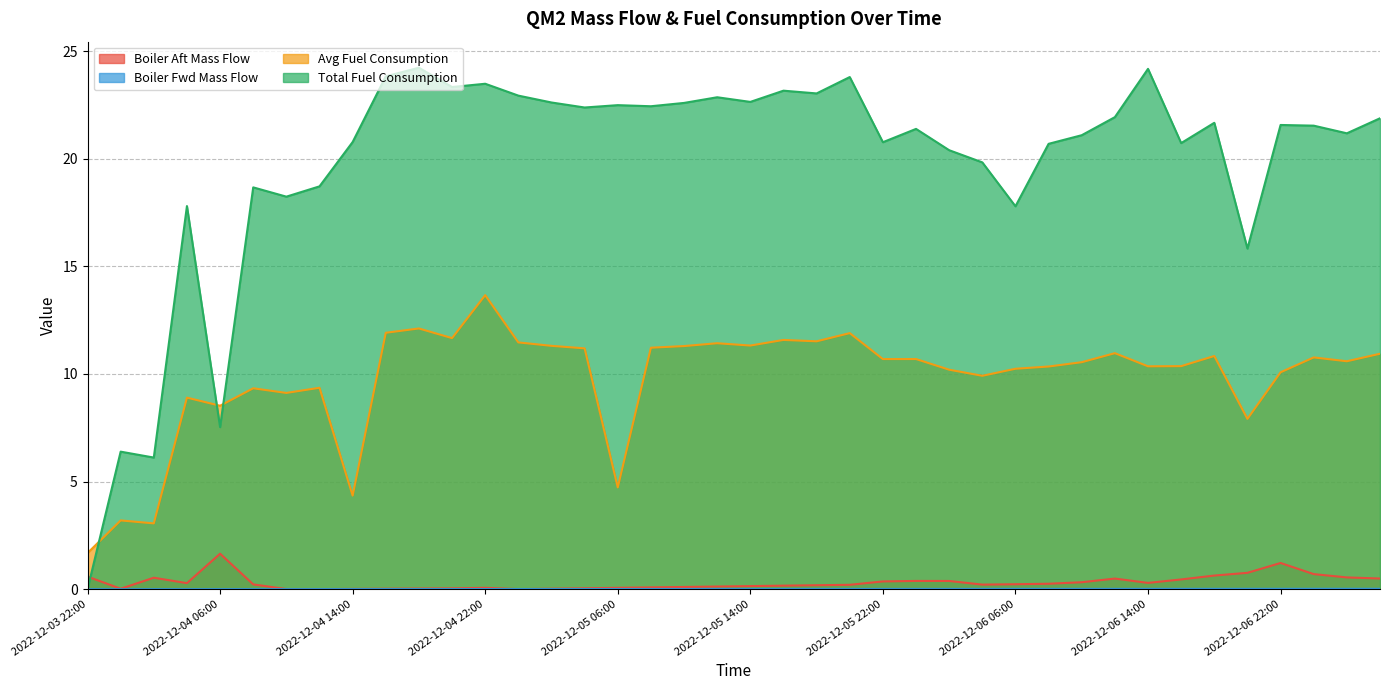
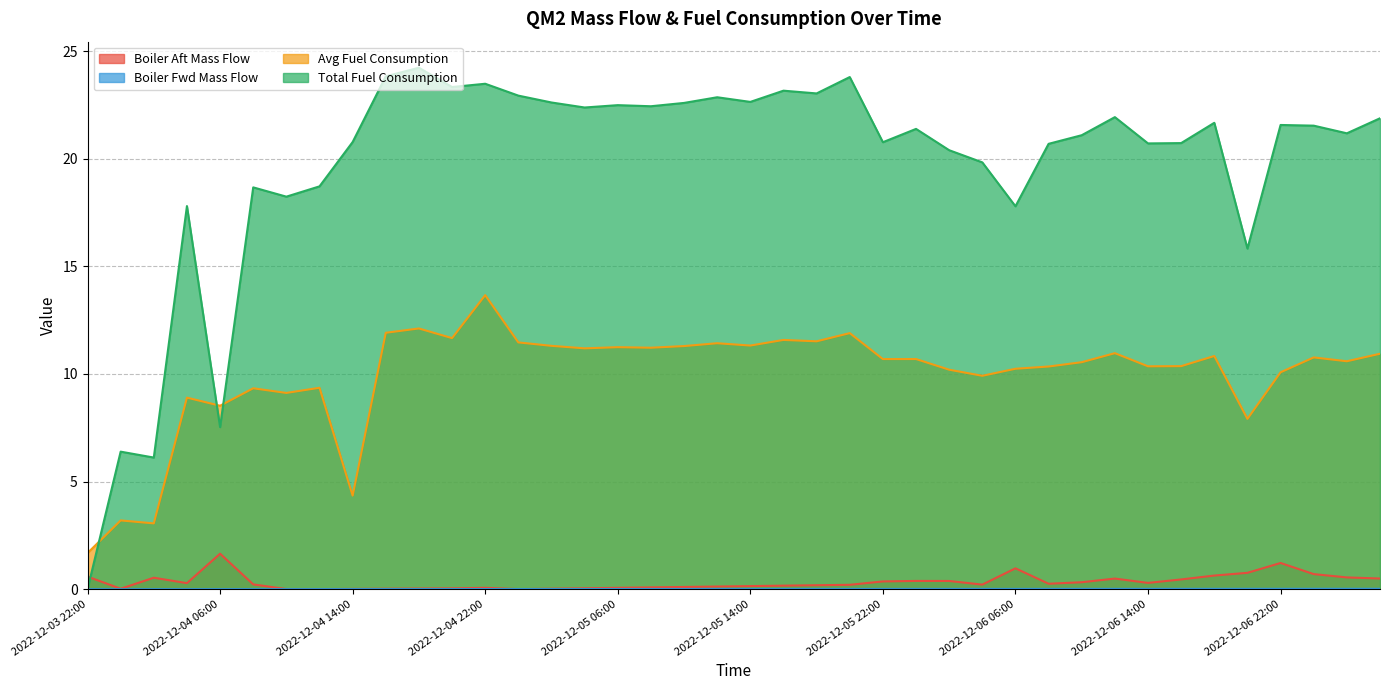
  {
    "Boiler Aft Mass Flow": {
      "2022-12-03 22:00": 0.6,
      "2022-12-04 06:00": 1.6,
      "2022-12-05 14:00": 0.1,
      "2022-12-05 22:00": 0.4,
-     "2022-12-06 06:00": 0.2,
+     "2022-12-06 06:00": 1.0,
      "2022-12-06 14:00": 0.3,
      "2022-12-06 22:00": 1.2
    },
    "Boiler Fwd Mass Flow": {
      "2022-12-04 06:00": 0.0,
      "2022-12-05 14:00": 0.0,
      "2022-12-05 22:00": 0.0,
      "2022-12-06 06:00": 0.0,
      "2022-12-06 14:00": 0.0,
      "2022-12-06 22:00": 0.0
    },
    "Avg Fuel Consumption": {
      "2022-12-03 22:00": 1.7,
      "2022-12-04 06:00": 8.5,
      "2022-12-04 14:00": 4.3,
      "2022-12-04 22:00": 13.7,
-     "2022-12-05 06:00": 4.7,
+     "2022-12-05 06:00": 11.2,
      "2022-12-05 14:00": 11.3,
      "2022-12-05 22:00": 10.7,
      "2022-12-06 06:00": 10.2,
      "2022-12-06 14:00": 10.4,
      "2022-12-06 22:00": 10.1
    },
    "Total Fuel Consumption": {
      "2022-12-04 06:00": 7.5,
      "2022-12-04 14:00": 20.8,
      "2022-12-04 22:00": 23.5,
      "2022-12-05 06:00": 22.5,
      "2022-12-05 14:00": 22.6,
      "2022-12-05 22:00": 20.8,
      "2022-12-06 06:00": 17.8,
-     "2022-12-06 14:00": 24.2,
+     "2022-12-06 14:00": 20.7,
      "2022-12-06 22:00": 21.6
    }
  }
